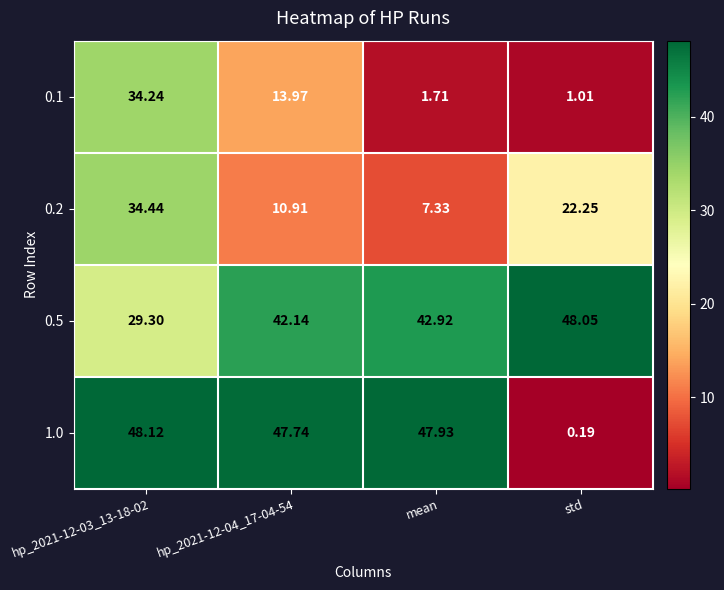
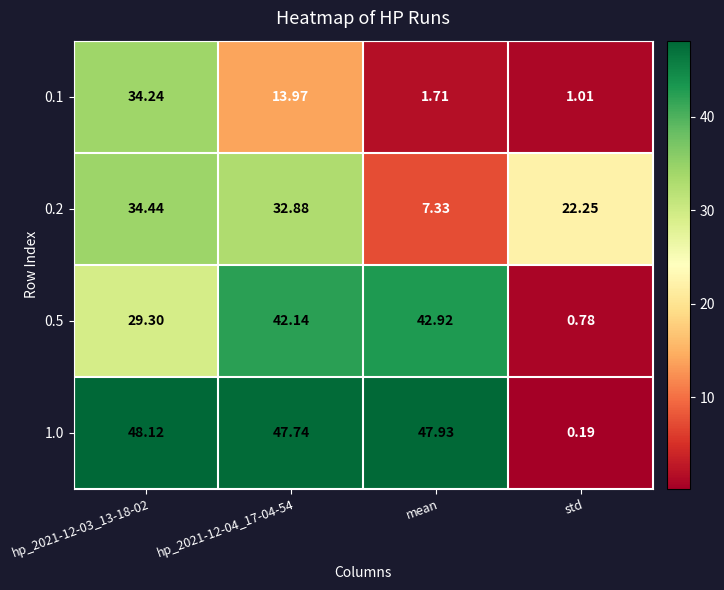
  {
    "0.1": {
      "hp_2021-12-03_13-18-02": 34.24,
      "hp_2021-12-04_17-04-54": 13.97,
      "mean": 1.71,
      "std": 1.01
    },
    "0.2": {
      "hp_2021-12-03_13-18-02": 34.44,
-     "hp_2021-12-04_17-04-54": 10.91,
+     "hp_2021-12-04_17-04-54": 32.88,
      "mean": 7.33,
      "std": 22.25
    },
    "0.5": {
      "hp_2021-12-03_13-18-02": 29.30,
      "hp_2021-12-04_17-04-54": 42.14,
      "mean": 42.92,
-     "std": 48.05
+     "std": 0.78
    },
    "1.0": {
      "hp_2021-12-03_13-18-02": 48.12,
      "hp_2021-12-04_17-04-54": 47.74,
      "mean": 47.93,
      "std": 0.19
    }
  }
